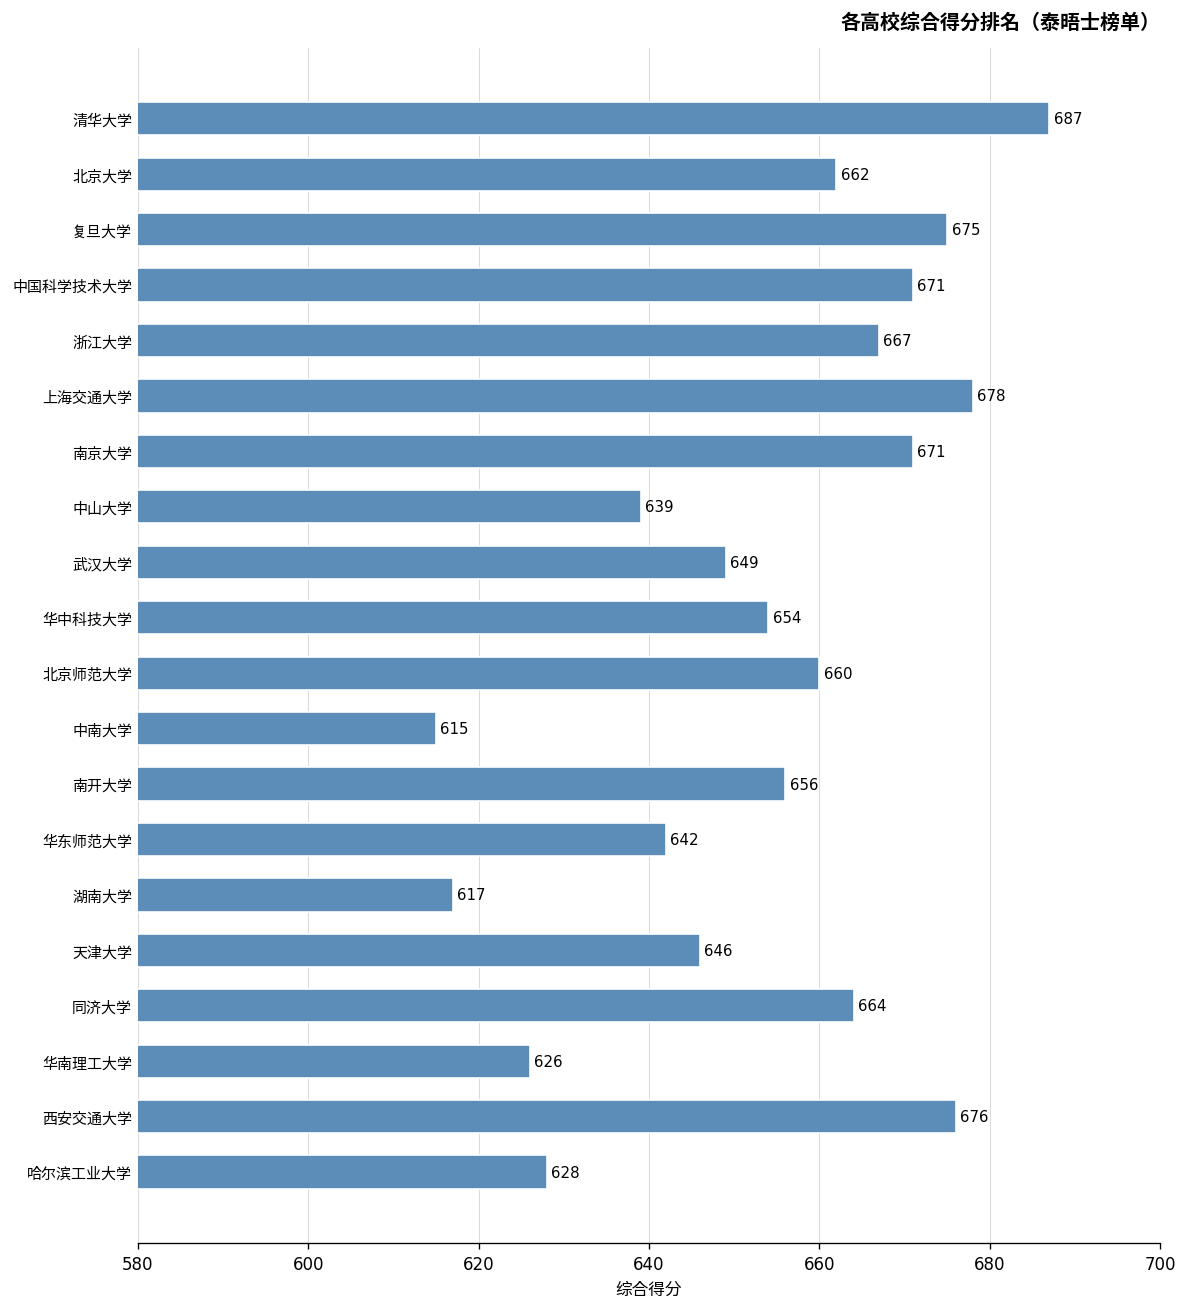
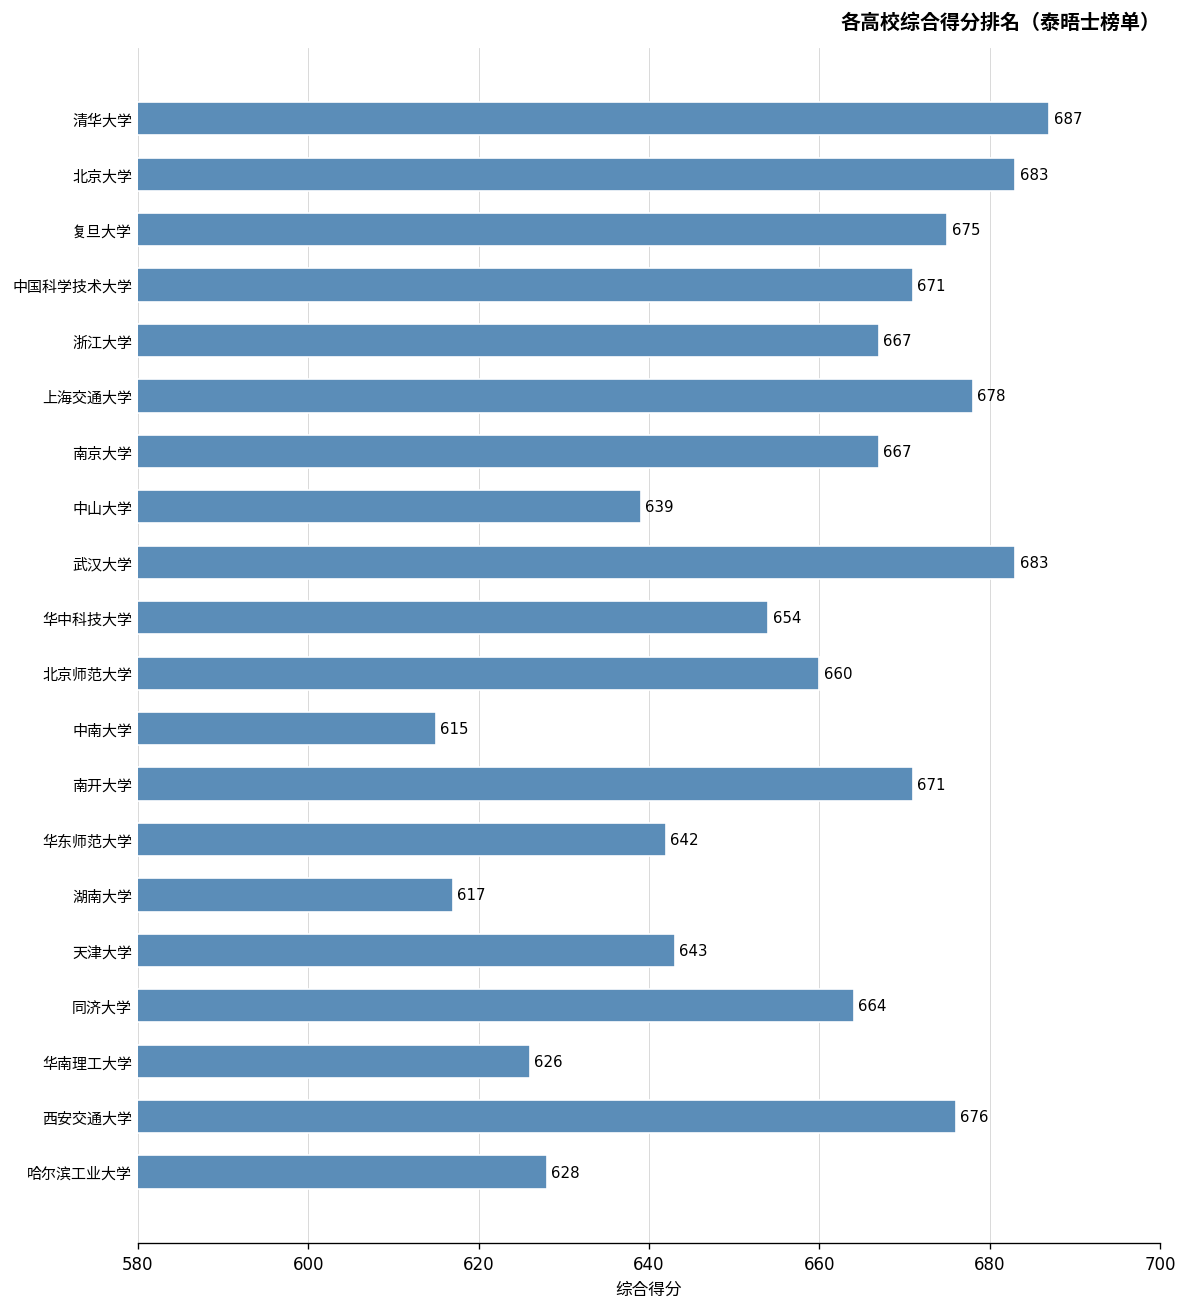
  {
    "清华大学": 687,
-   "北京大学": 662,
+   "北京大学": 683,
    "复旦大学": 675,
    "中国科学技术大学": 671,
    "浙江大学": 667,
    "上海交通大学": 678,
-   "南京大学": 671,
+   "南京大学": 667,
    "中山大学": 639,
-   "武汉大学": 649,
+   "武汉大学": 683,
    "华中科技大学": 654,
    "北京师范大学": 660,
    "中南大学": 615,
-   "南开大学": 656,
+   "南开大学": 671,
    "华东师范大学": 642,
    "湖南大学": 617,
-   "天津大学": 646,
+   "天津大学": 643,
    "同济大学": 664,
    "华南理工大学": 626,
    "西安交通大学": 676,
    "哈尔滨工业大学": 628
  }
